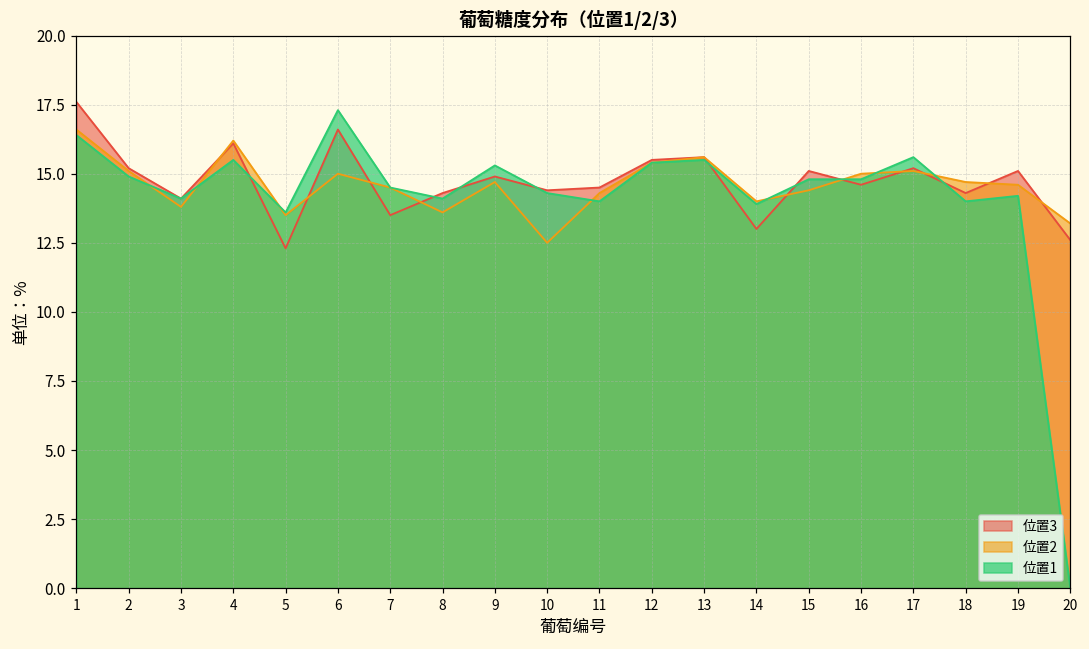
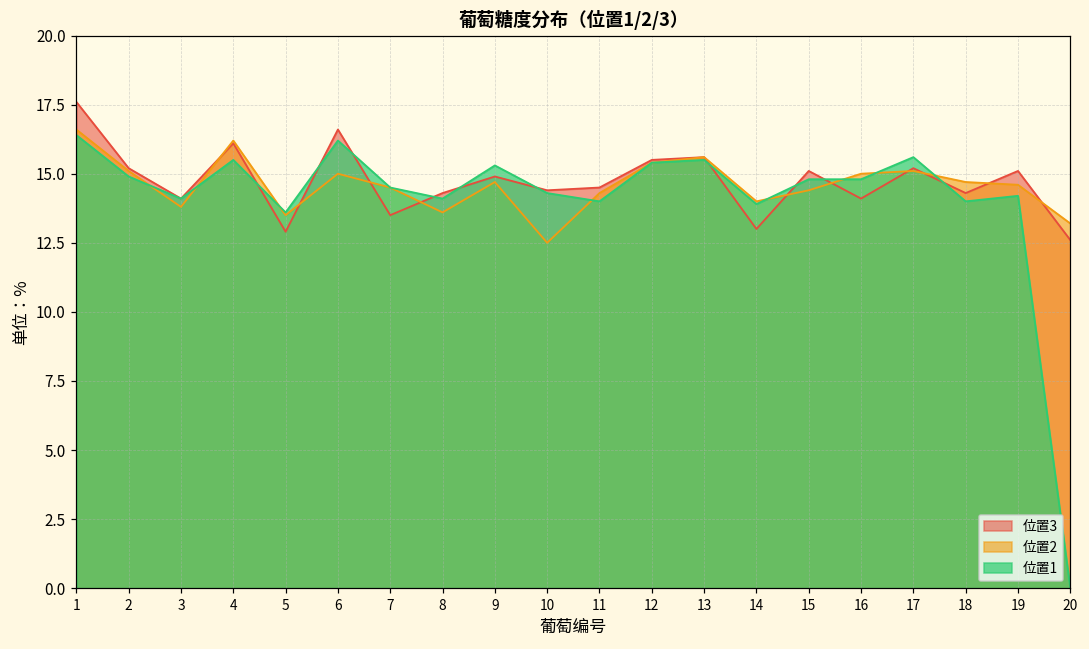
  {
    "位置3": {
      "1": 17.6,
      "4": 16.1,
-     "5": 12.3,
+     "5": 12.9,
      "6": 16.6,
      "7": 13.5,
      "8": 14.3,
      "9": 14.9,
      "11": 14.5,
      "14": 13.0,
      "15": 15.1,
-     "16": 14.6,
+     "16": 14.1,
      "18": 14.3,
      "19": 15.1,
      "20": 12.6
    },
    "位置2": {
      "1": 16.6,
      "3": 13.8,
      "4": 16.2,
      "6": 15.0,
      "8": 13.6,
      "9": 14.7,
      "10": 12.5,
      "11": 14.3,
      "15": 14.4,
      "16": 15.0,
      "18": 14.7,
      "19": 14.6,
      "20": 13.2
    },
    "位置1": {
      "1": 16.4,
      "2": 14.9,
      "4": 15.5,
-     "6": 17.3,
+     "6": 16.2,
      "8": 14.1,
      "9": 15.3,
      "11": 14.0,
      "15": 14.8,
      "16": 14.8,
      "17": 15.6,
      "18": 14.0,
      "19": 14.2,
      "20": 0.0
    }
  }
